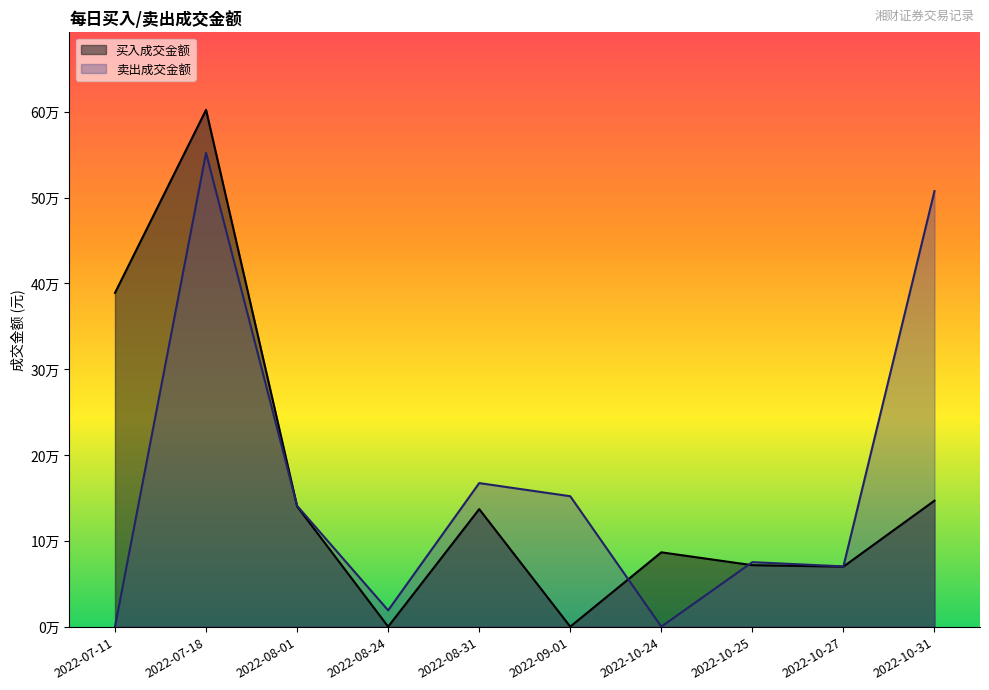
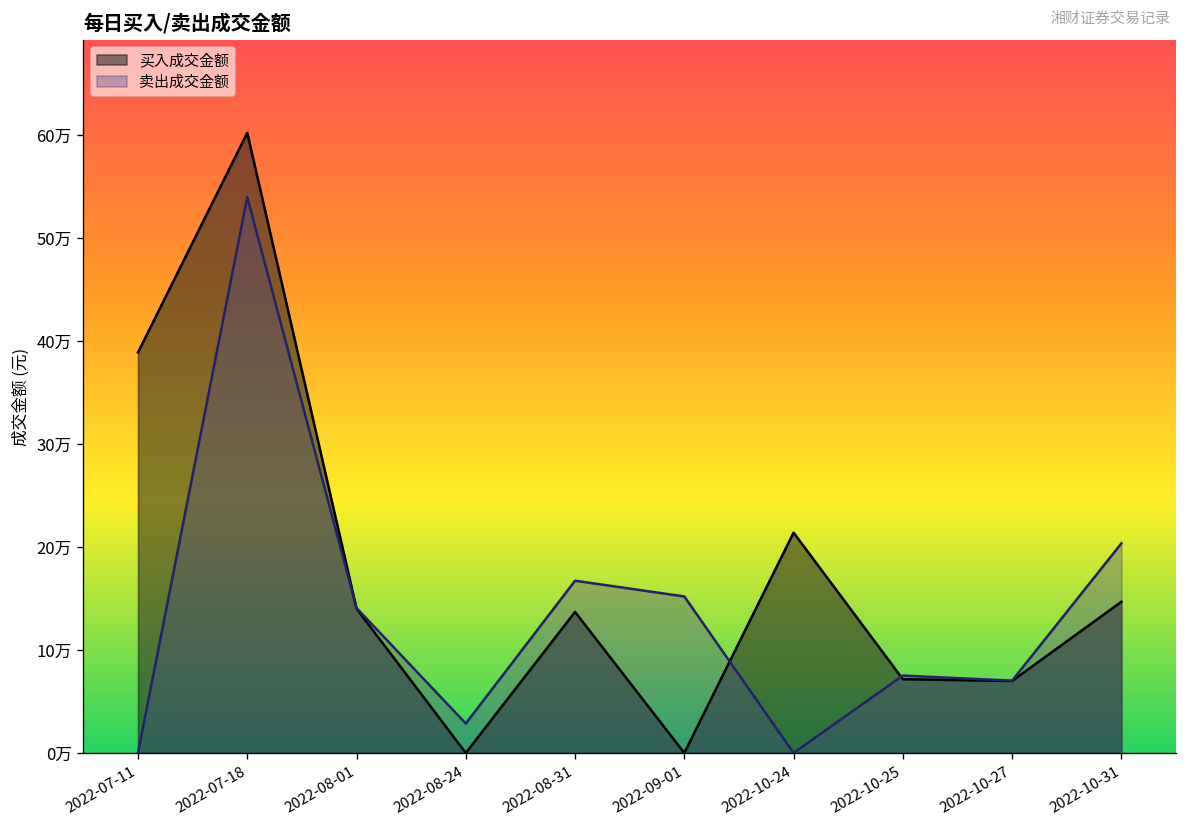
  {
    "买入成交金额": {
      "2022-07-11": "39万",
      "2022-07-18": "60万",
      "2022-08-24": "0万",
      "2022-08-31": "14万",
      "2022-09-01": "0万",
-     "2022-10-24": "9万",
+     "2022-10-24": "21万",
      "2022-10-25": "7万",
      "2022-10-31": "15万"
    },
    "卖出成交金额": {
      "2022-07-11": "0万",
-     "2022-07-18": "55万",
-     "2022-08-24": "2万",
+     "2022-07-18": "54万",
+     "2022-08-24": "3万",
      "2022-08-31": "17万",
      "2022-09-01": "15万",
      "2022-10-24": "0万",
      "2022-10-25": "8万",
-     "2022-10-31": "51万"
+     "2022-10-31": "20万"
    }
  }
